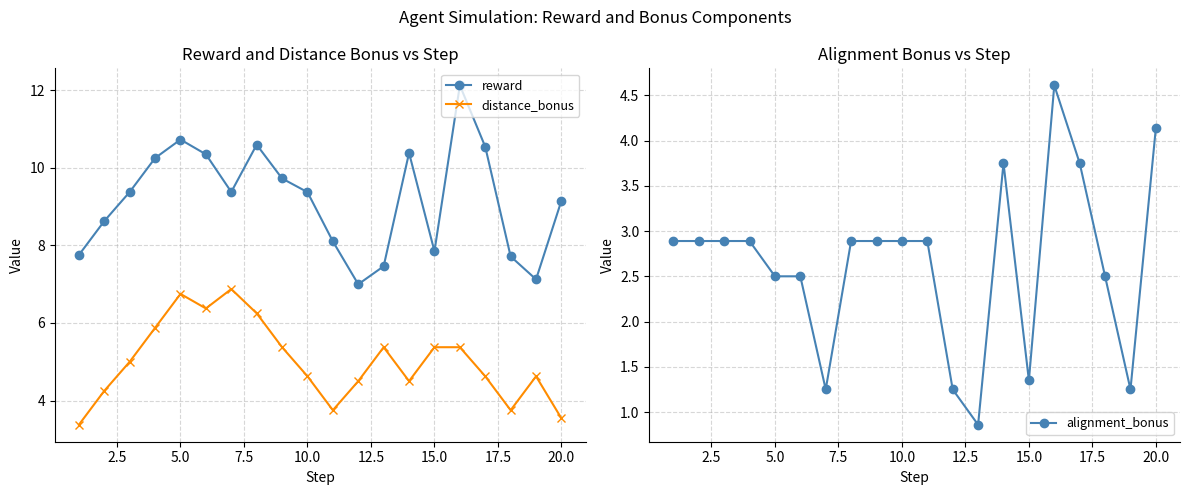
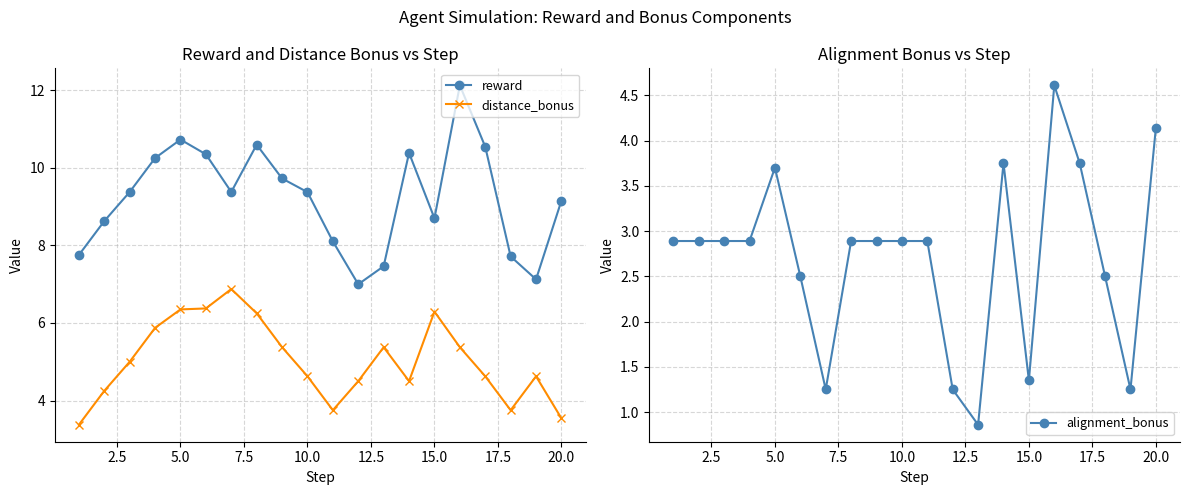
  {
    "Reward and Distance Bonus vs Step": {
      "reward": {
        "5.0": 10.7,
        "10.0": 9.4,
-       "15.0": 7.8,
+       "15.0": 8.7,
        "20.0": 9.2
      },
      "distance_bonus": {
-       "5.0": 6.8,
+       "5.0": 6.4,
        "10.0": 4.6,
-       "15.0": 5.4,
+       "15.0": 6.3,
        "20.0": 3.5
      }
    },
    "Alignment Bonus vs Step": {
-     "5.0": 2.5,
+     "5.0": 3.7,
      "10.0": 2.9,
      "15.0": 1.4,
      "20.0": 4.1
    }
  }
